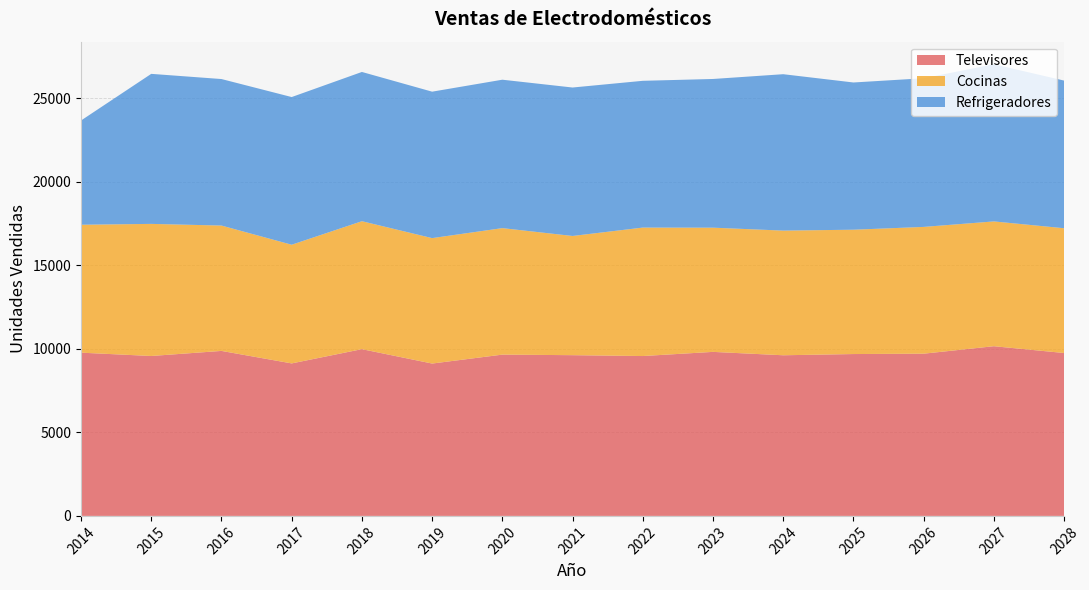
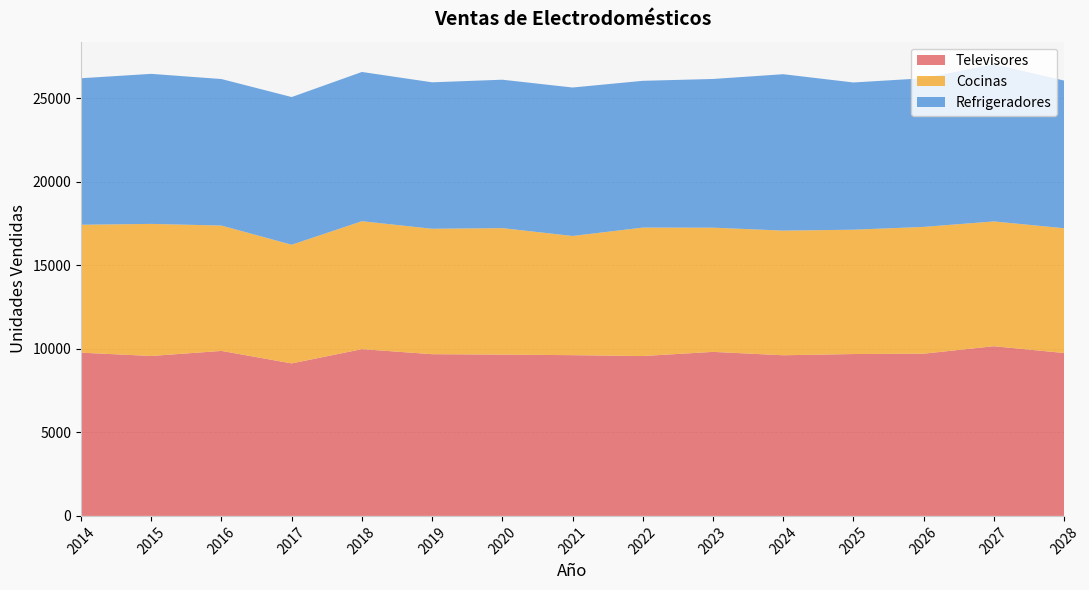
  {
    "Televisores": {
      "2014": 9800,
      "2015": 9600,
      "2016": 9900,
      "2017": 9100,
      "2018": 10000,
-     "2019": 9100,
+     "2019": 9700,
      "2020": 9600,
      "2021": 9600,
      "2022": 9600,
      "2023": 9800,
      "2024": 9600,
      "2025": 9700,
      "2026": 9700,
      "2027": 10200,
      "2028": 9700
    },
    "Cocinas": {
      "2014": 7700,
      "2015": 7900,
      "2016": 7500,
      "2017": 7100,
      "2018": 7700,
      "2019": 7500,
      "2020": 7600,
      "2021": 7100,
      "2022": 7700,
      "2023": 7400,
      "2024": 7500,
      "2025": 7400,
      "2026": 7600,
      "2027": 7500,
      "2028": 7500
    },
    "Refrigeradores": {
-     "2014": 6200,
+     "2014": 8800,
      "2015": 9000,
      "2016": 8800,
      "2017": 8800,
      "2018": 8900,
      "2019": 8800,
      "2020": 8900,
      "2021": 8900,
      "2022": 8800,
      "2023": 8900,
      "2024": 9400,
      "2025": 8800,
      "2028": 8800
    }
  }
